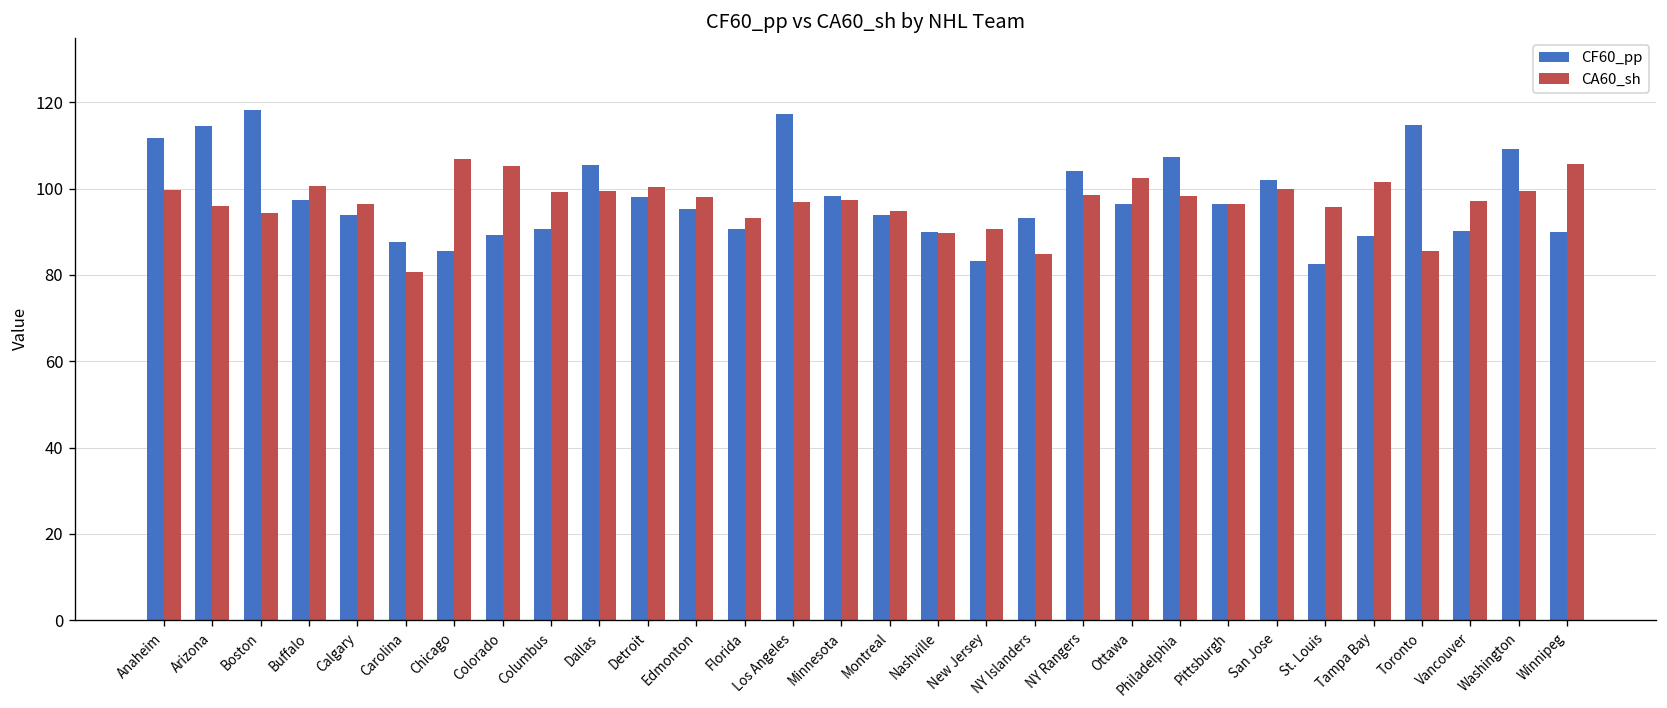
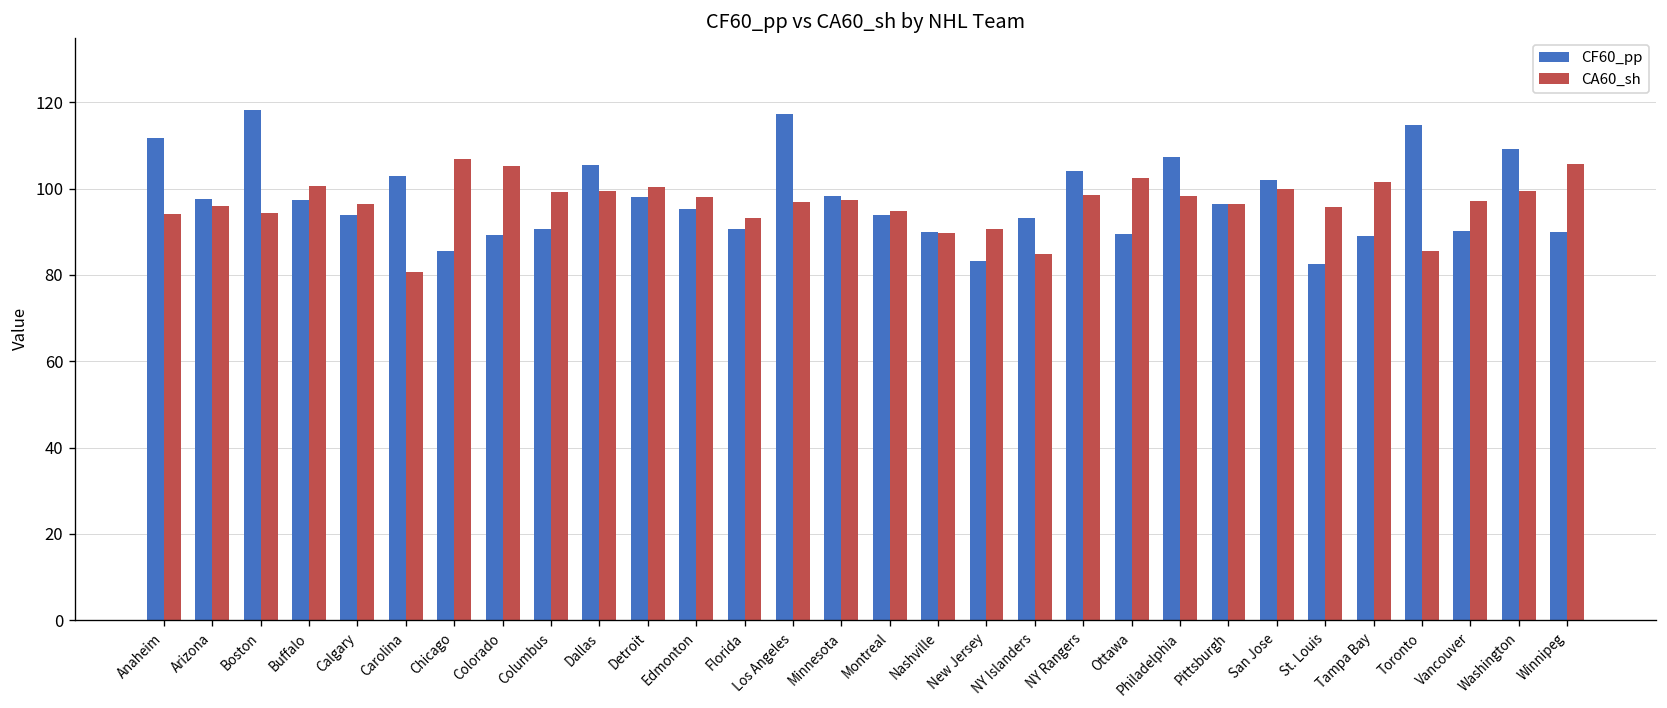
  {
    "CF60_pp": {
      "Anaheim": 112,
-     "Arizona": 114,
+     "Arizona": 98,
      "Boston": 118,
      "Buffalo": 97,
      "Calgary": 94,
-     "Carolina": 88,
+     "Carolina": 103,
      "Chicago": 86,
      "Colorado": 89,
      "Columbus": 91,
      "Dallas": 106,
      "Detroit": 98,
      "Edmonton": 95,
      "Florida": 91,
      "Los Angeles": 117,
      "Minnesota": 98,
      "Montreal": 94,
      "Nashville": 90,
      "New Jersey": 83,
      "NY Islanders": 93,
      "NY Rangers": 104,
-     "Ottawa": 96,
+     "Ottawa": 89,
      "Philadelphia": 107,
      "Pittsburgh": 96,
      "San Jose": 102,
      "St. Louis": 83,
      "Tampa Bay": 89,
      "Toronto": 115,
      "Vancouver": 90,
      "Washington": 109,
      "Winnipeg": 90
    },
    "CA60_sh": {
-     "Anaheim": 100,
+     "Anaheim": 94,
      "Arizona": 96,
      "Boston": 94,
      "Buffalo": 101,
      "Calgary": 97,
      "Carolina": 81,
      "Chicago": 107,
      "Colorado": 105,
      "Columbus": 99,
      "Dallas": 99,
      "Detroit": 100,
      "Edmonton": 98,
      "Florida": 93,
      "Los Angeles": 97,
      "Minnesota": 97,
      "Montreal": 95,
      "Nashville": 90,
      "New Jersey": 91,
      "NY Islanders": 85,
      "NY Rangers": 99,
      "Ottawa": 102,
      "Philadelphia": 98,
      "Pittsburgh": 96,
      "San Jose": 100,
      "St. Louis": 96,
      "Tampa Bay": 101,
      "Toronto": 85,
      "Vancouver": 97,
      "Washington": 99,
      "Winnipeg": 106
    }
  }
